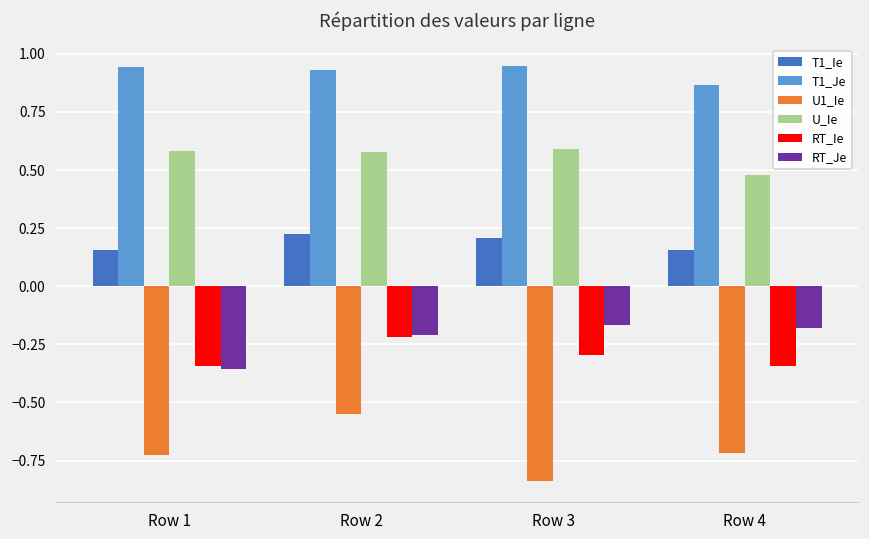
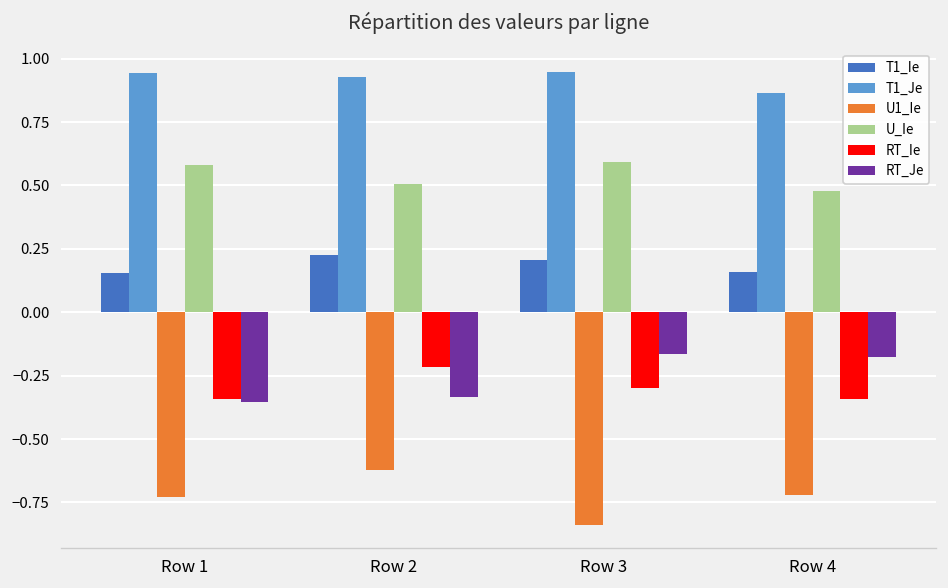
  {
    "U1_Ie": {
      "Row 1": -0.73,
-     "Row 2": -0.55,
+     "Row 2": -0.62,
      "Row 3": -0.84,
      "Row 4": -0.72
    },
    "U_Ie": {
      "Row 1": 0.58,
-     "Row 2": 0.58,
+     "Row 2": 0.51,
      "Row 3": 0.59,
      "Row 4": 0.48
    },
    "RT_Ie": {
      "Row 1": -0.34,
      "Row 2": -0.22,
      "Row 3": -0.30,
      "Row 4": -0.34
    },
    "RT_Je": {
      "Row 1": -0.36,
-     "Row 2": -0.21,
+     "Row 2": -0.33,
      "Row 3": -0.17,
      "Row 4": -0.18
    }
  }
